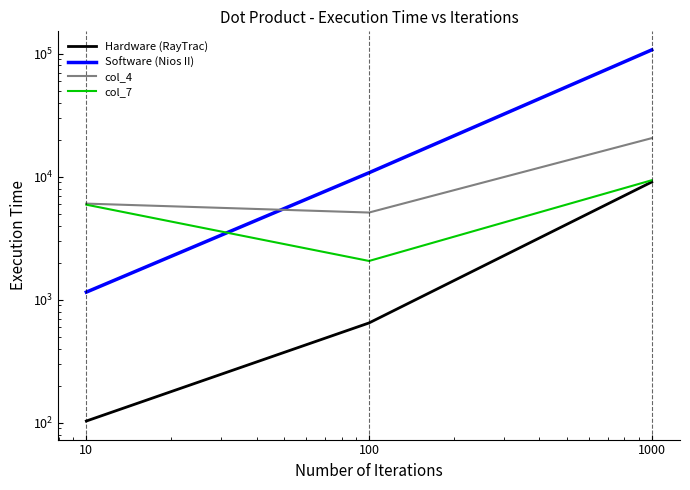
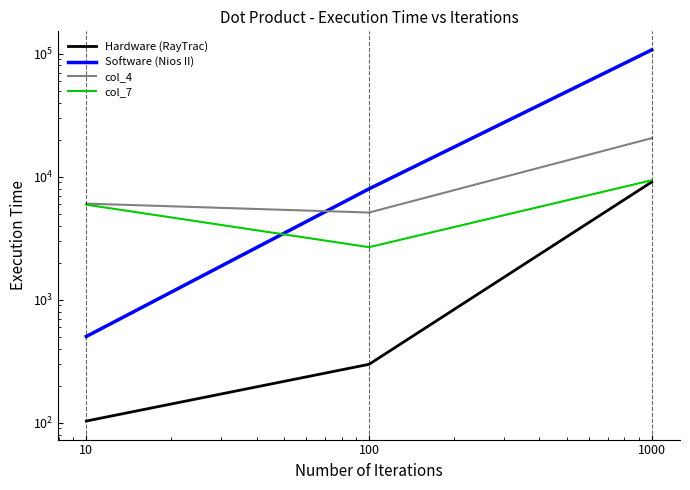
  {
    "Hardware (RayTrac)": {
      "10": 100,
-     "100": 600
+     "100": 300
    },
    "Software (Nios II)": {
-     "10": 1200,
-     "100": 11000,
+     "10": 500,
+     "100": 8000,
      "1000": 110000
    },
    "col_4": {
      "100": 5100,
      "1000": 21000
    },
    "col_7": {
-     "100": 2100
+     "100": 2700
    }
  }
